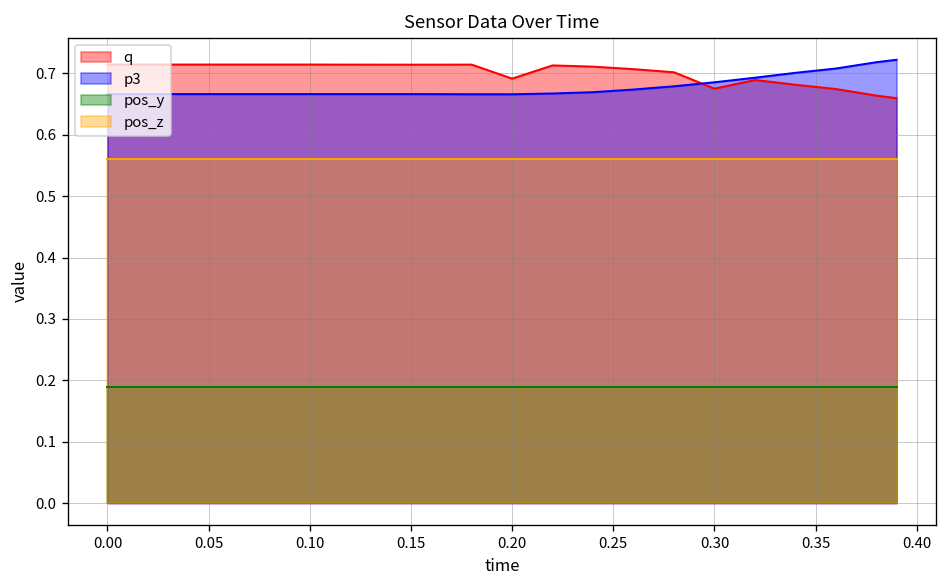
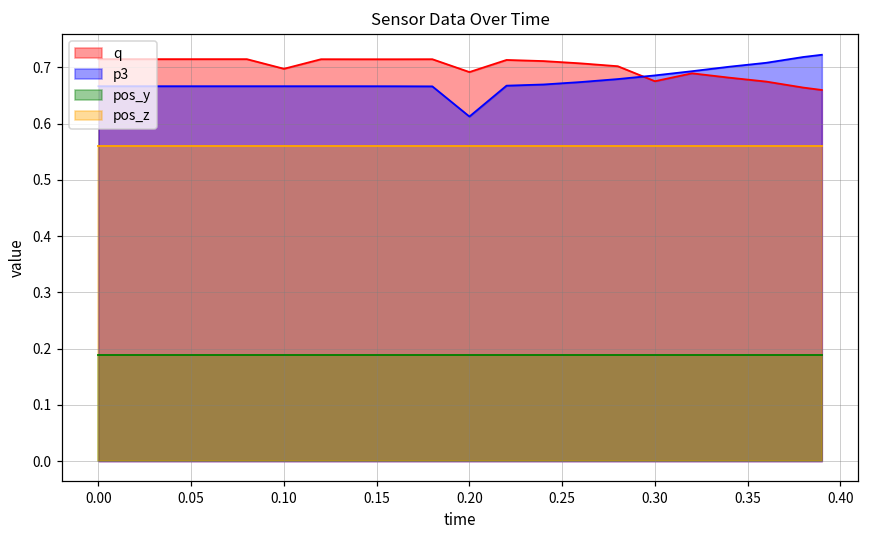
  {
    "q": {
-     "0.10": 0.71,
+     "0.10": 0.70,
      "0.20": 0.69,
      "0.30": 0.68
    },
    "p3": {
      "0.10": 0.67,
-     "0.20": 0.67,
+     "0.20": 0.61,
      "0.30": 0.69
    },
    "pos_y": {
      "0.00": 0.19,
      "0.10": 0.19,
      "0.20": 0.19,
      "0.30": 0.19
    },
    "pos_z": {
      "0.00": 0.56,
      "0.10": 0.56,
      "0.20": 0.56,
      "0.30": 0.56
    }
  }
